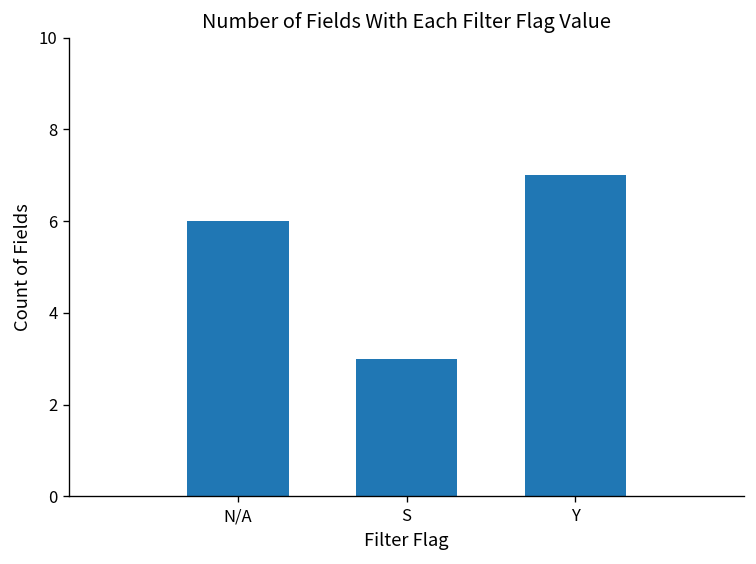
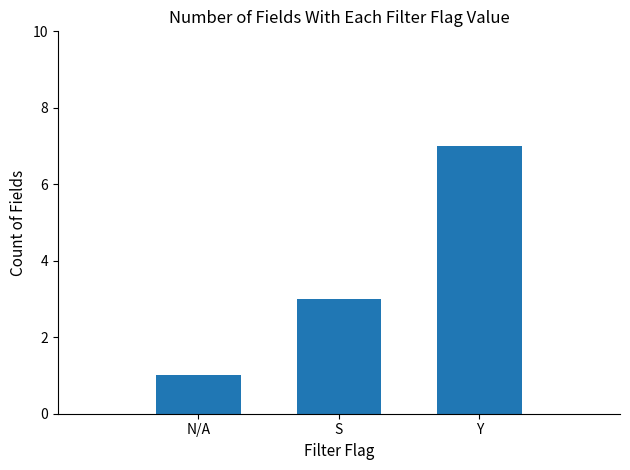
  {
-   "N/A": 6,
+   "N/A": 1,
    "S": 3,
    "Y": 7
  }
